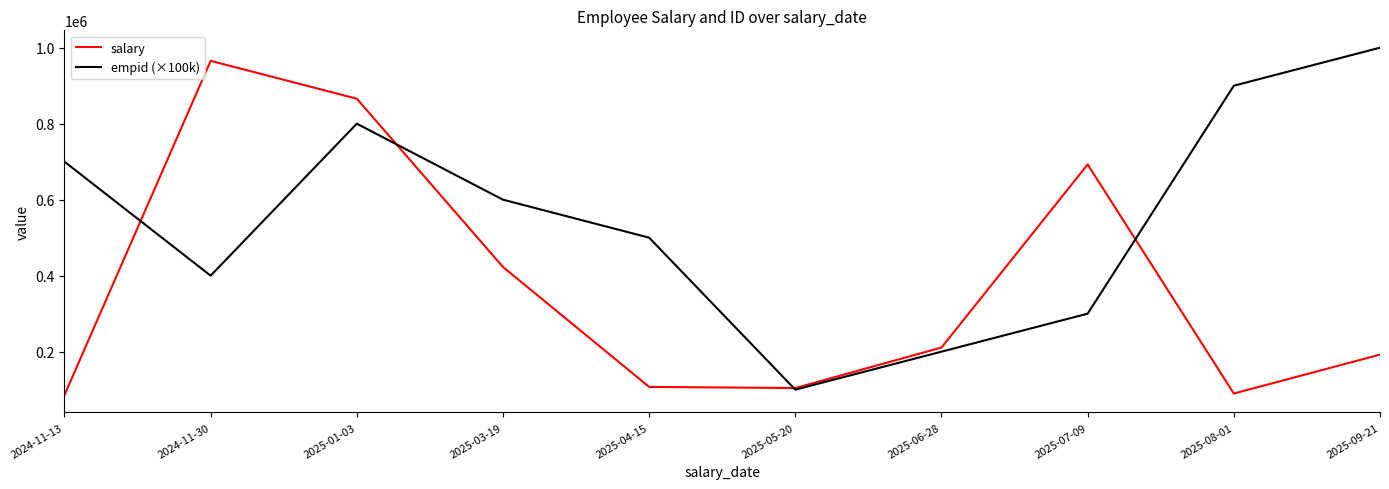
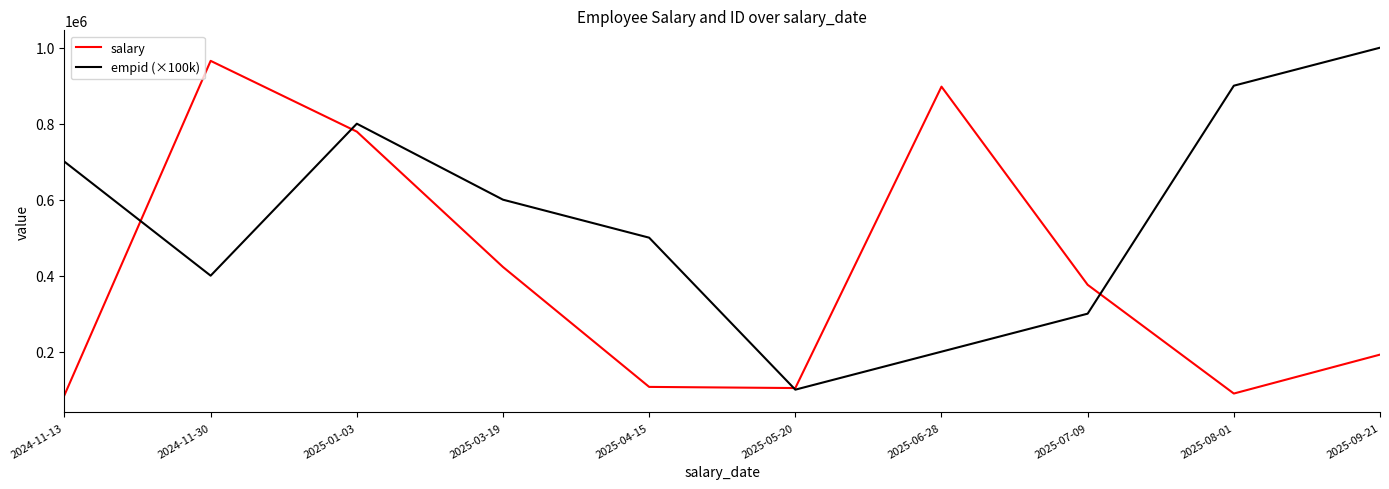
  {
    "salary": {
      "2024-11-13": 90000,
      "2024-11-30": 970000,
-     "2025-01-03": 870000,
+     "2025-01-03": 780000,
      "2025-03-19": 420000,
      "2025-04-15": 110000,
-     "2025-06-28": 210000,
-     "2025-07-09": 690000,
+     "2025-06-28": 900000,
+     "2025-07-09": 380000,
      "2025-08-01": 90000,
      "2025-09-21": 190000
    },
    "empid (×100k)": {
      "2024-11-13": 700000,
      "2024-11-30": 400000,
      "2025-01-03": 800000,
      "2025-03-19": 600000,
      "2025-04-15": 500000,
      "2025-06-28": 200000,
      "2025-07-09": 300000,
      "2025-08-01": 900000,
      "2025-09-21": 1000000
    }
  }
